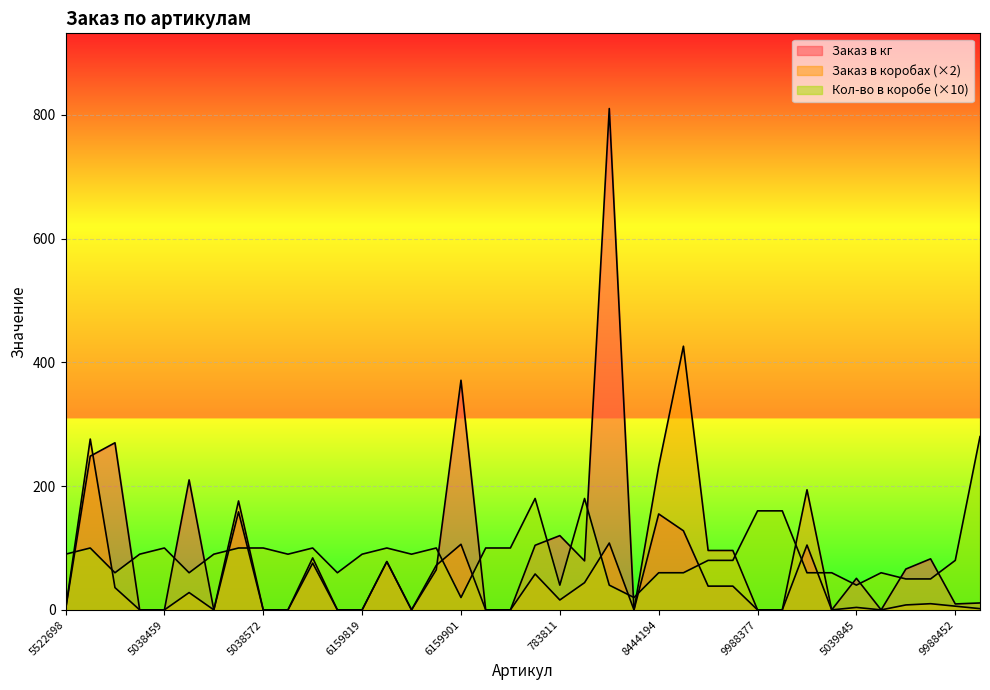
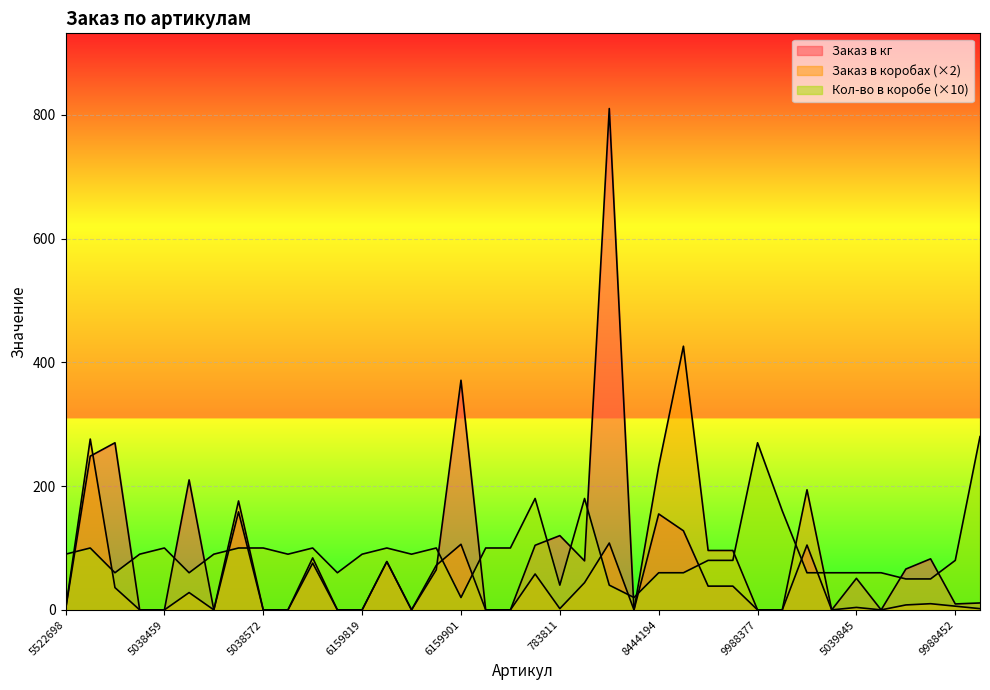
  {
    "Заказ в кг": {
      "6159901": 370,
      "783811": 120,
      "8444194": 160,
      "5039845": 50
    },
    "Заказ в коробах (×2)": {
      "6159901": 110,
-     "783811": 20,
+     "783811": 0,
      "8444194": 230,
      "5039845": 0
    },
    "Кол-во в коробе (×10)": {
      "5522698": 90,
      "5038459": 100,
      "5038572": 100,
      "6159819": 90,
      "6159901": 20,
      "783811": 40,
      "8444194": 60,
-     "9988377": 160,
-     "5039845": 40,
+     "9988377": 270,
+     "5039845": 60,
      "9988452": 80
    }
  }
